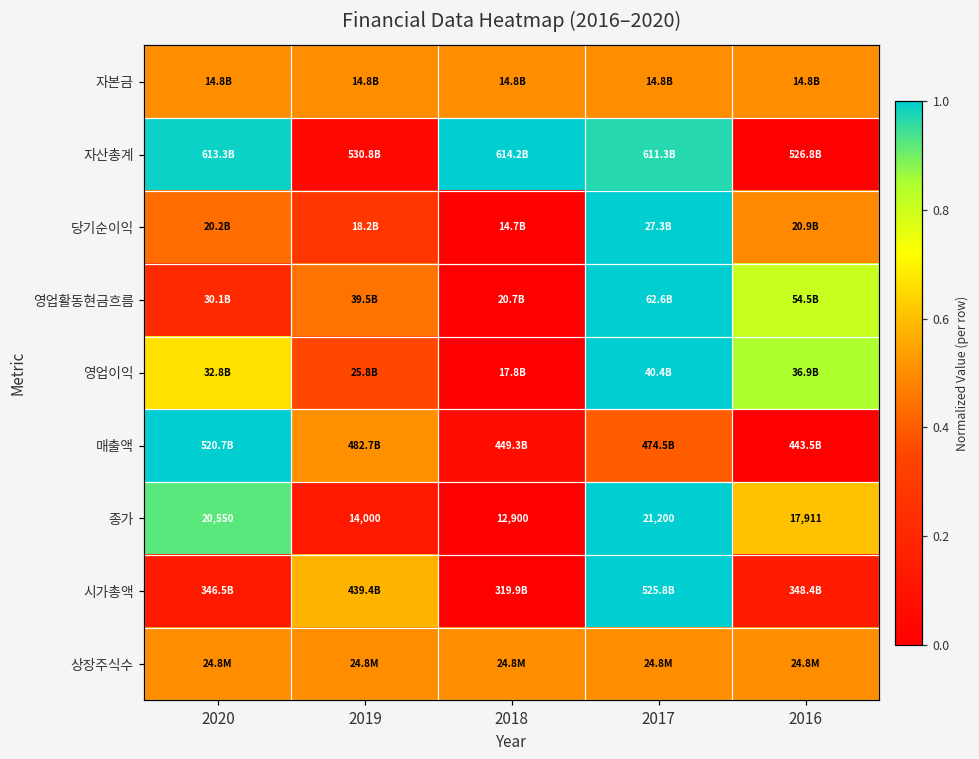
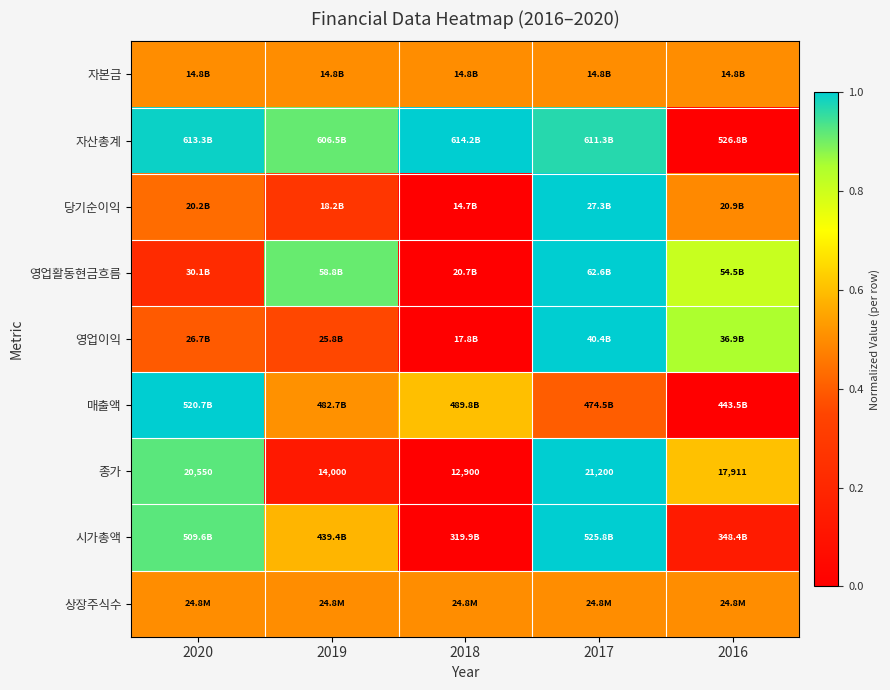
  {
    "자본금": {
      "2020": "14.8B",
      "2019": "14.8B",
      "2018": "14.8B",
      "2017": "14.8B",
      "2016": "14.8B"
    },
    "자산총계": {
      "2020": "613.3B",
-     "2019": "530.8B",
+     "2019": "606.5B",
      "2018": "614.2B",
      "2017": "611.3B",
      "2016": "526.8B"
    },
    "당기순이익": {
      "2020": "20.2B",
      "2019": "18.2B",
      "2018": "14.7B",
      "2017": "27.3B",
      "2016": "20.9B"
    },
    "영업활동현금흐름": {
      "2020": "30.1B",
-     "2019": "39.5B",
+     "2019": "58.8B",
      "2018": "20.7B",
      "2017": "62.6B",
      "2016": "54.5B"
    },
    "영업이익": {
-     "2020": "32.8B",
+     "2020": "26.7B",
      "2019": "25.8B",
      "2018": "17.8B",
      "2017": "40.4B",
      "2016": "36.9B"
    },
    "매출액": {
      "2020": "520.7B",
      "2019": "482.7B",
-     "2018": "449.3B",
+     "2018": "489.8B",
      "2017": "474.5B",
      "2016": "443.5B"
    },
    "종가": {
      "2020": "20,550",
      "2019": "14,000",
      "2018": "12,900",
      "2017": "21,200",
      "2016": "17,911"
    },
    "시가총액": {
-     "2020": "346.5B",
+     "2020": "509.6B",
      "2019": "439.4B",
      "2018": "319.9B",
      "2017": "525.8B",
      "2016": "348.4B"
    },
    "상장주식수": {
      "2020": "24.8M",
      "2019": "24.8M",
      "2018": "24.8M",
      "2017": "24.8M",
      "2016": "24.8M"
    }
  }
